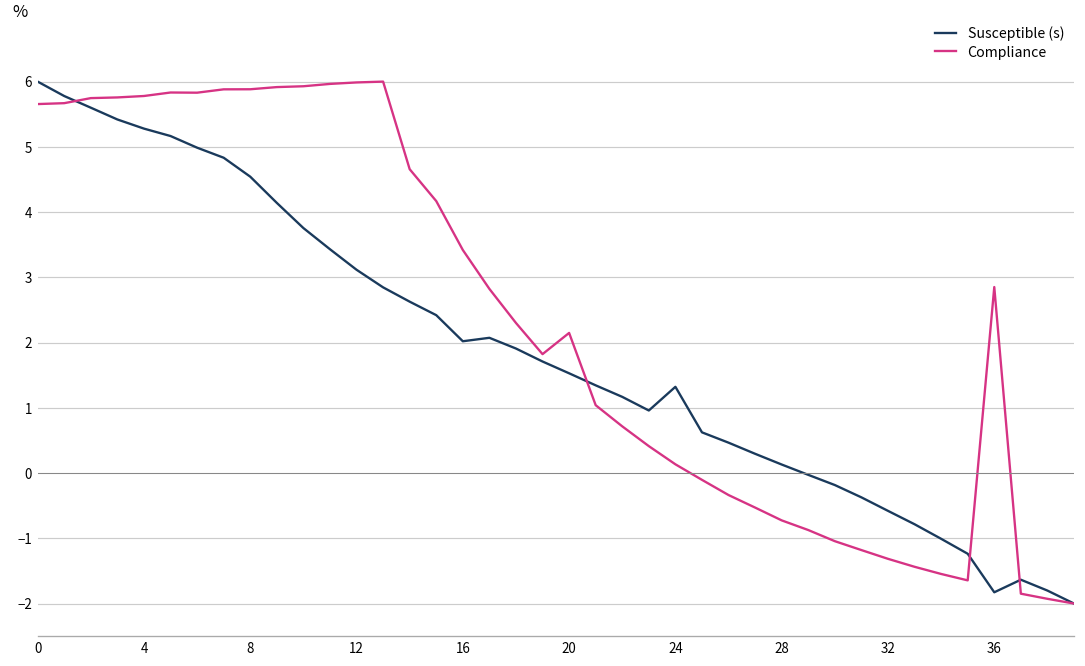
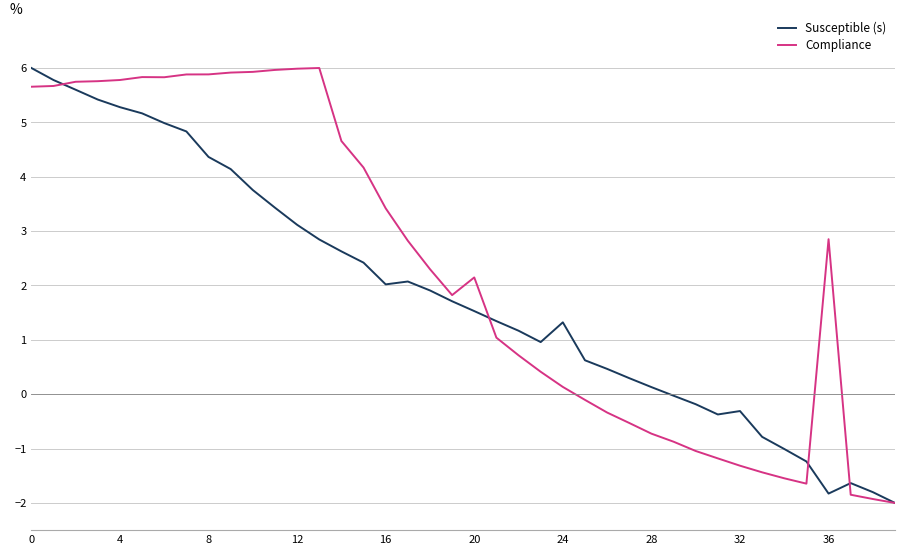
  {
    "Susceptible (s)": {
      "0": 6.0,
      "4": 5.3,
-     "8": 4.5,
+     "8": 4.4,
      "12": 3.1,
      "16": 2.0,
      "20": 1.5,
      "24": 1.3,
      "28": 0.1,
-     "32": -0.6,
+     "32": -0.3,
      "36": -1.8
    },
    "Compliance": {
      "0": 5.7,
      "4": 5.8,
      "8": 5.9,
      "12": 6.0,
      "16": 3.4,
      "20": 2.1,
      "24": 0.1,
      "28": -0.7,
      "32": -1.3,
      "36": 2.9
    }
  }
